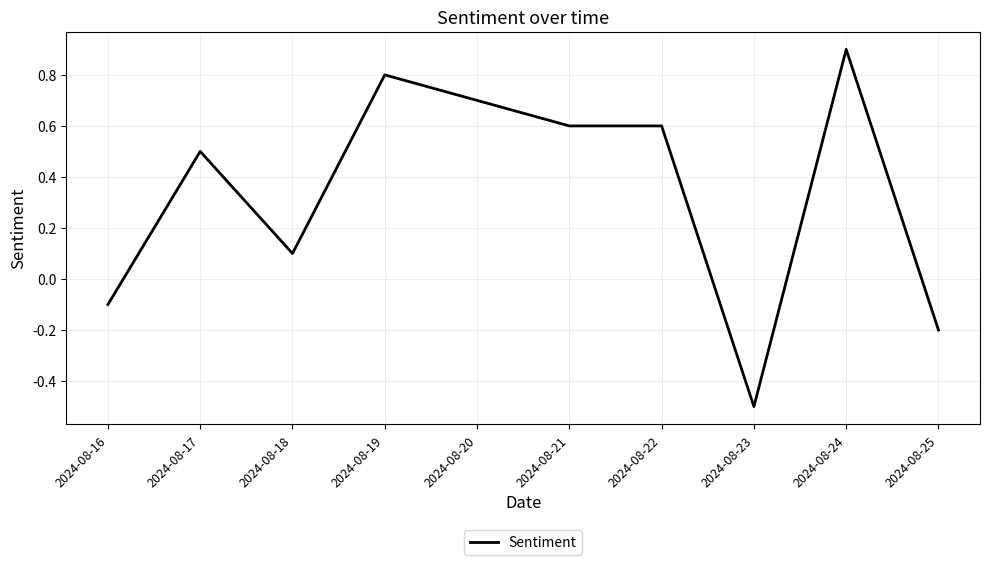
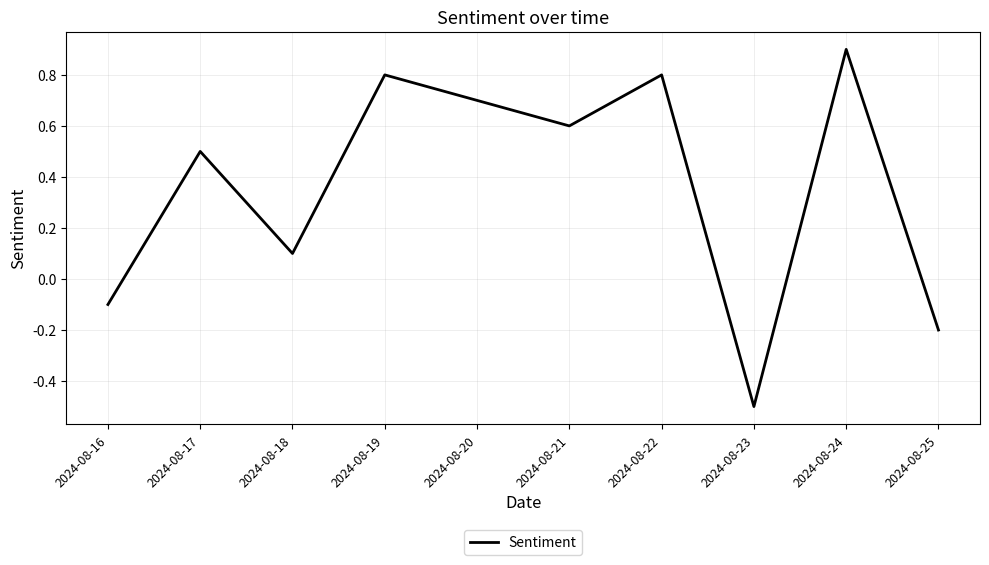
  {
    "2024-08-16": -0.1,
    "2024-08-17": 0.5,
    "2024-08-18": 0.1,
    "2024-08-19": 0.8,
    "2024-08-20": 0.7,
    "2024-08-21": 0.6,
-   "2024-08-22": 0.6,
+   "2024-08-22": 0.8,
    "2024-08-23": -0.5,
    "2024-08-24": 0.9,
    "2024-08-25": -0.2
  }
